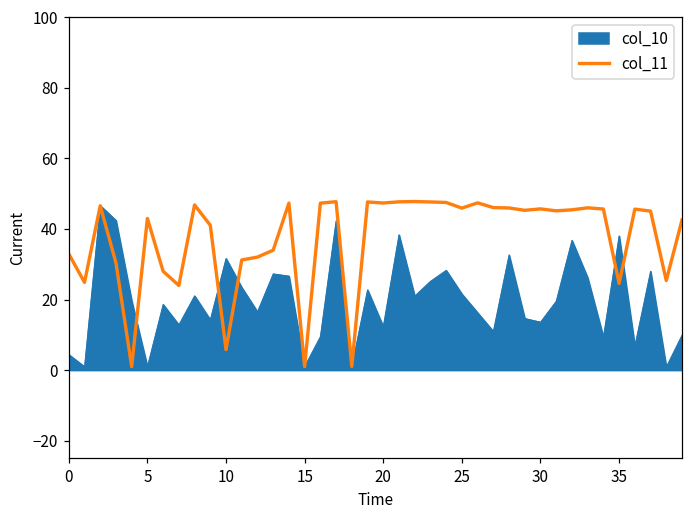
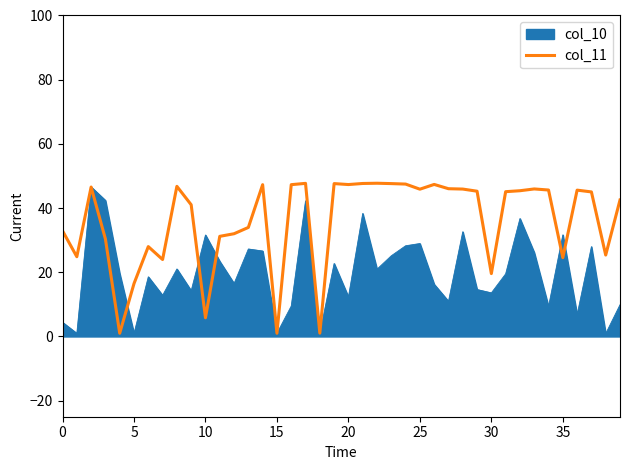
  {
    "col_10": {
      "0": 4,
      "5": 1,
      "10": 32,
      "20": 12,
-     "25": 22,
+     "25": 29,
      "30": 14,
-     "35": 38
+     "35": 32
    },
    "col_11": {
      "0": 33,
-     "5": 43,
+     "5": 16,
      "10": 6,
      "20": 47,
      "25": 46,
-     "30": 46,
+     "30": 20,
      "35": 25
    }
  }
